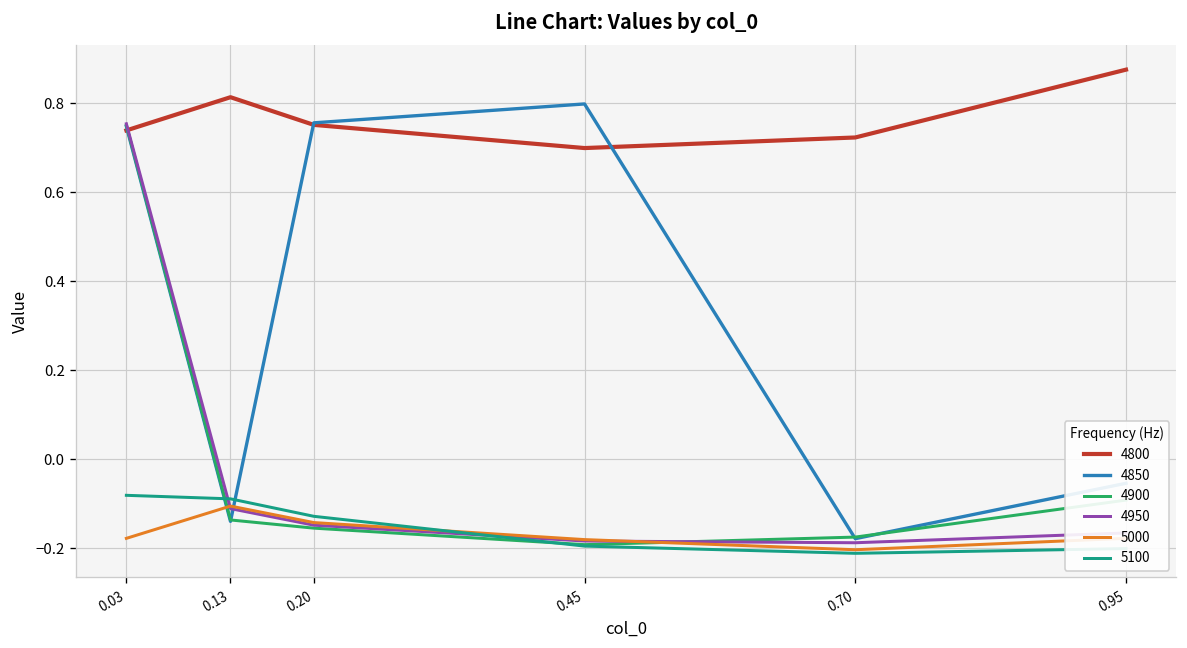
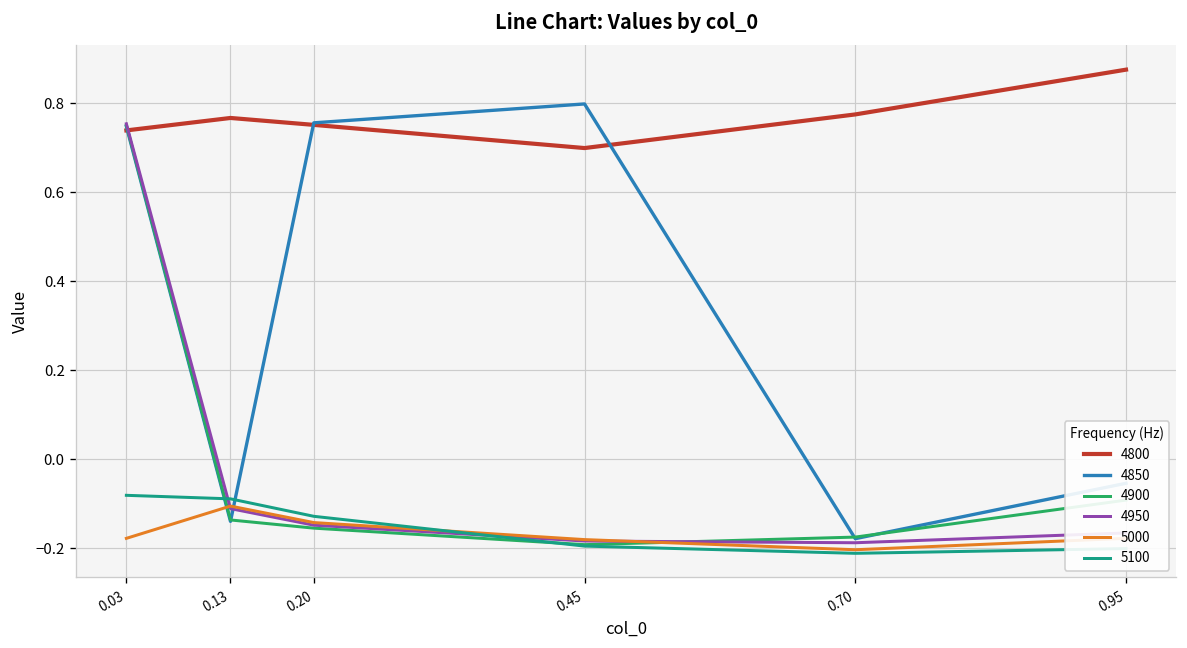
  {
    "4800": {
      "0.03": 0.74,
-     "0.13": 0.81,
+     "0.13": 0.77,
      "0.45": 0.70,
-     "0.70": 0.72,
+     "0.70": 0.77,
      "0.95": 0.88
    },
    "4850": {
      "0.45": 0.80
    },
    "4950": {
      "0.70": -0.19
    },
    "5000": {
      "0.03": -0.18,
      "0.70": -0.20
    }
  }
